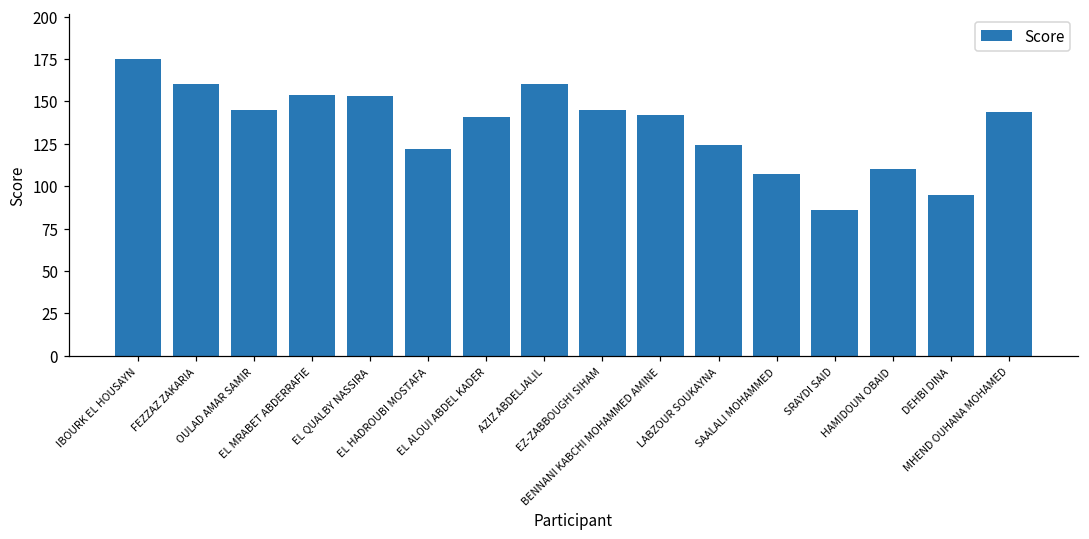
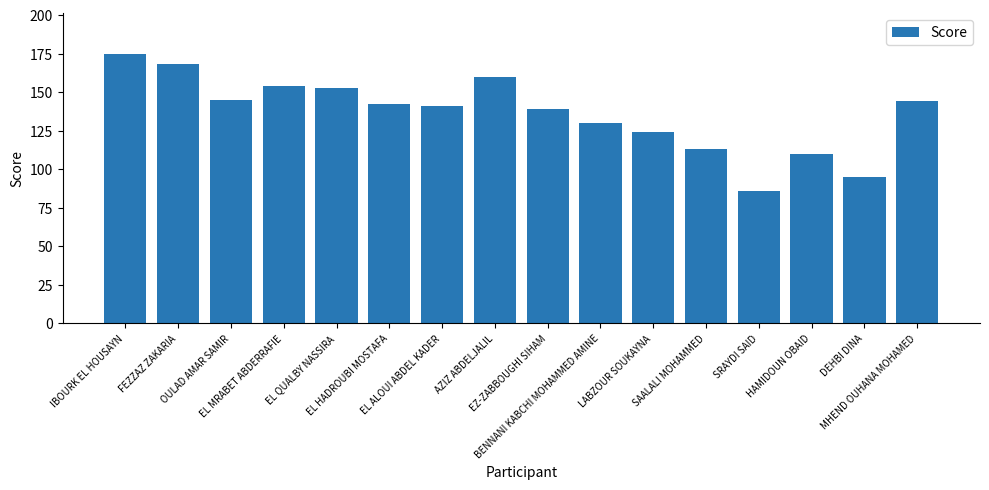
  {
    "IBOURK EL HOUSAYN": 175,
-   "FEZZAZ ZAKARIA": 160,
+   "FEZZAZ ZAKARIA": 168,
    "OULAD AMAR SAMIR": 145,
    "EL MRABET ABDERRAFIE": 154,
    "EL QUALBY NASSIRA": 153,
-   "EL HADROUBI MOSTAFA": 122,
+   "EL HADROUBI MOSTAFA": 142,
    "EL ALOUI ABDEL KADER": 141,
    "AZIZ ABDELJALIL": 160,
-   "EZ-ZABBOUGHI SIHAM": 145,
-   "BENNANI KABCHI MOHAMMED AMINE": 142,
+   "EZ-ZABBOUGHI SIHAM": 139,
+   "BENNANI KABCHI MOHAMMED AMINE": 130,
    "LABZOUR SOUKAYNA": 124,
-   "SAALALI MOHAMMED": 107,
+   "SAALALI MOHAMMED": 113,
    "SRAYDI SAID": 86,
    "HAMIDOUN OBAID": 110,
    "DEHBI DINA": 95,
    "MHEND OUHANA MOHAMED": 144
  }
